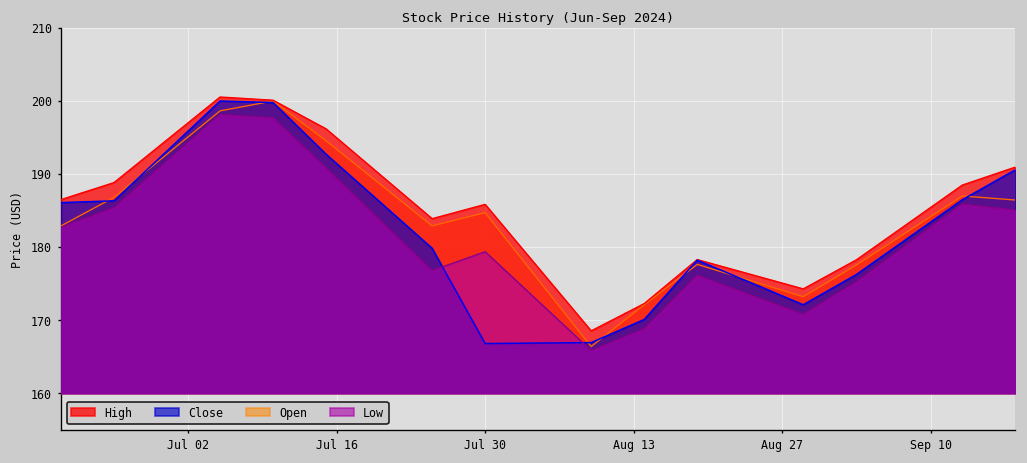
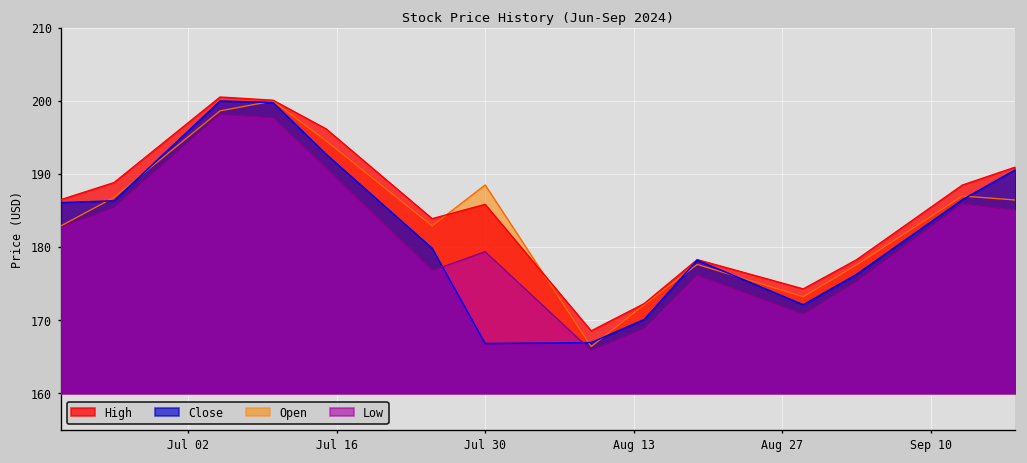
  {
    "High": {
      "Jul 30": 186
    },
    "Close": {
      "Jul 30": 167
    },
    "Open": {
-     "Jul 30": 185
+     "Jul 30": 189
    },
    "Low": {
      "Jul 30": 179
    }
  }
